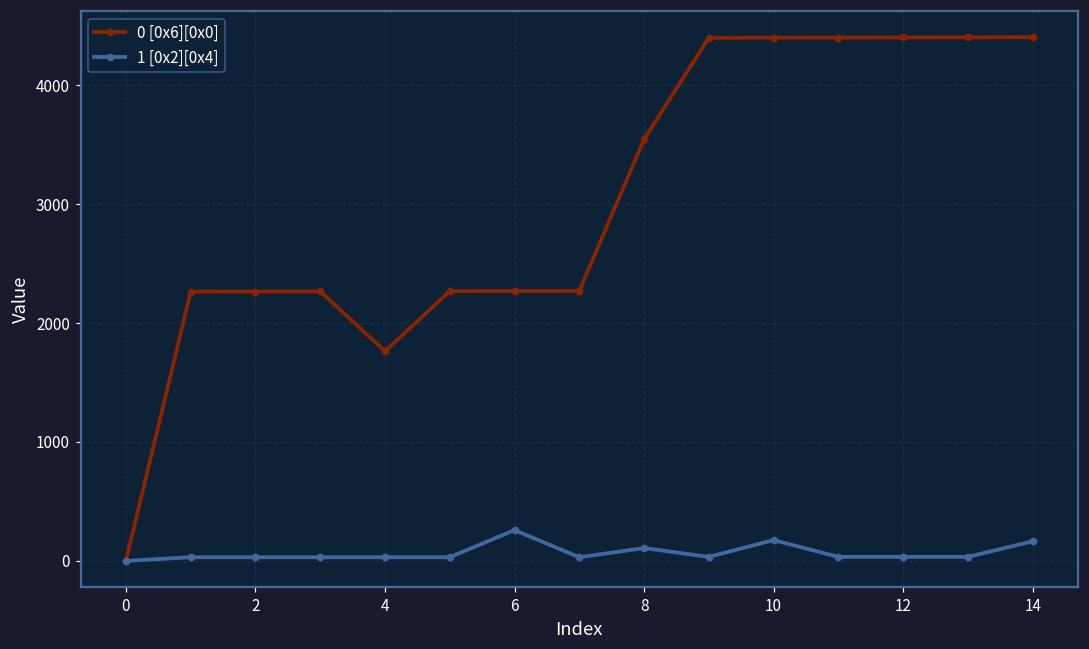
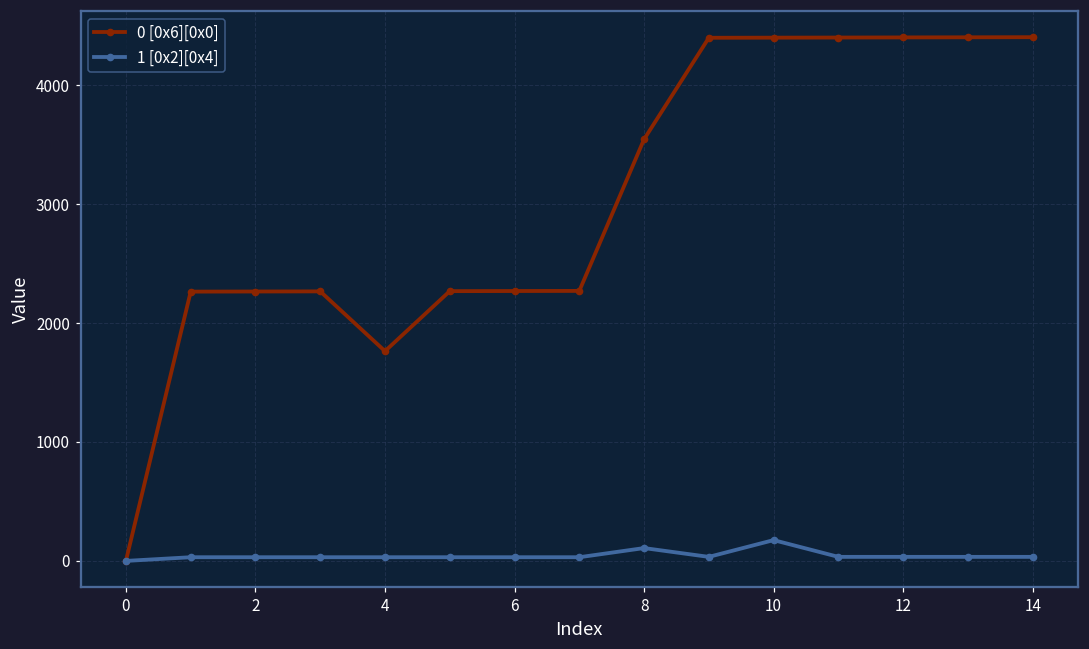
  {
    "0 [0x6][0x0]": {
      "2": 2270,
      "4": 1760,
      "6": 2270,
      "8": 3550,
      "10": 4400,
      "12": 4400,
      "14": 4410
    },
    "1 [0x2][0x4]": {
      "2": 30,
      "4": 30,
-     "6": 260,
+     "6": 30,
      "8": 110,
      "10": 170,
      "12": 30,
-     "14": 160
+     "14": 30
    }
  }
